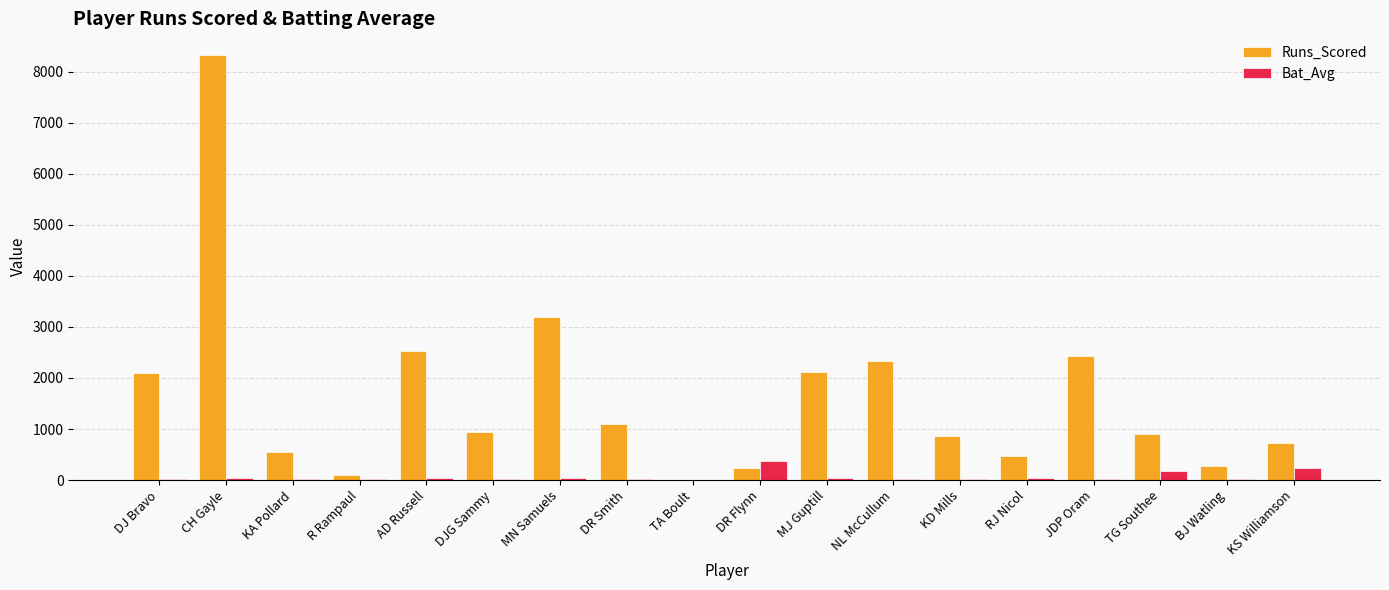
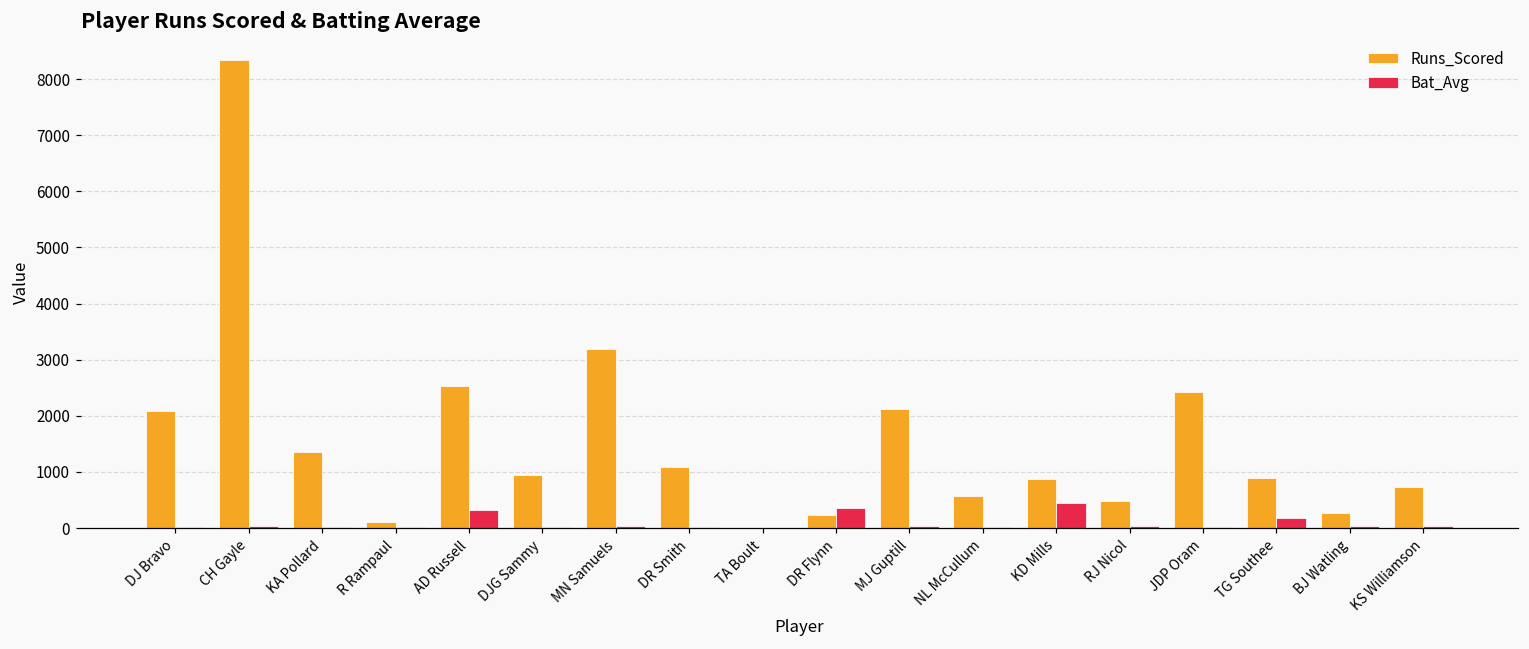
  {
    "Runs_Scored": {
      "DJ Bravo": 2100,
      "CH Gayle": 8300,
-     "KA Pollard": 500,
+     "KA Pollard": 1400,
      "R Rampaul": 100,
      "AD Russell": 2500,
      "DJG Sammy": 1000,
      "MN Samuels": 3200,
      "DR Smith": 1100,
      "DR Flynn": 200,
      "MJ Guptill": 2100,
-     "NL McCullum": 2300,
+     "NL McCullum": 600,
      "KD Mills": 900,
      "RJ Nicol": 500,
      "JDP Oram": 2400,
      "TG Southee": 900,
      "BJ Watling": 300,
      "KS Williamson": 700
    },
    "Bat_Avg": {
-     "AD Russell": 0,
+     "AD Russell": 300,
      "TA Boult": 0,
      "DR Flynn": 400,
-     "KD Mills": 0,
+     "KD Mills": 400,
      "TG Southee": 200,
-     "KS Williamson": 200
+     "KS Williamson": 0
    }
  }
